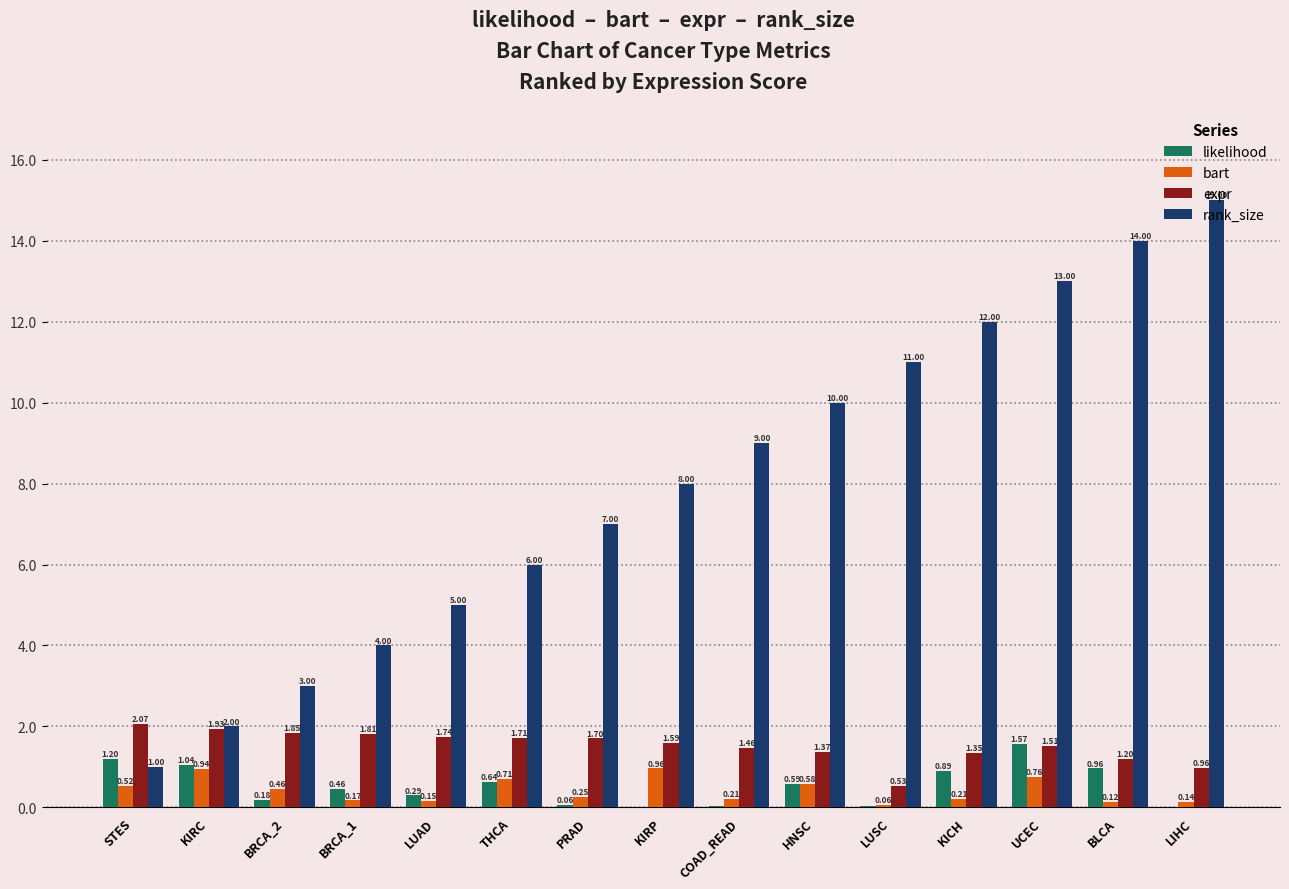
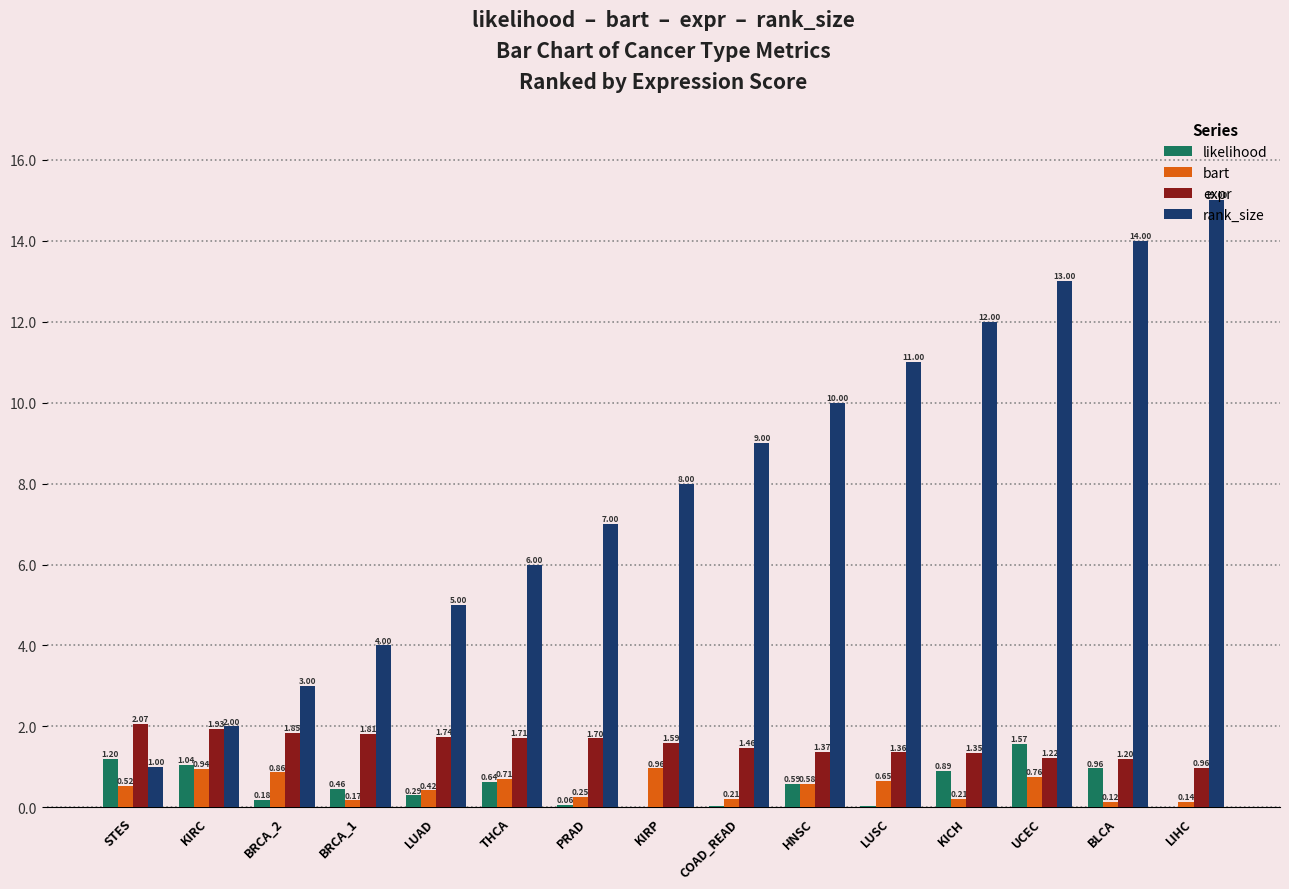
  {
    "likelihood": {
      "STES": 1.20,
      "KIRC": 1.04,
      "BRCA_2": 0.18,
      "BRCA_1": 0.46,
      "LUAD": 0.29,
      "THCA": 0.64,
      "PRAD": 0.06,
      "HNSC": 0.59,
      "KICH": 0.89,
      "UCEC": 1.57,
      "BLCA": 0.96
    },
    "bart": {
      "STES": 0.52,
      "KIRC": 0.94,
-     "BRCA_2": 0.46,
+     "BRCA_2": 0.86,
      "BRCA_1": 0.17,
-     "LUAD": 0.15,
+     "LUAD": 0.42,
      "THCA": 0.71,
      "PRAD": 0.25,
      "KIRP": 0.96,
      "COAD_READ": 0.21,
      "HNSC": 0.58,
-     "LUSC": 0.06,
+     "LUSC": 0.65,
      "KICH": 0.21,
      "UCEC": 0.76,
      "BLCA": 0.12,
      "LIHC": 0.14
    },
    "expr": {
      "STES": 2.07,
      "KIRC": 1.93,
      "BRCA_2": 1.85,
      "BRCA_1": 1.81,
      "LUAD": 1.74,
      "THCA": 1.71,
      "PRAD": 1.70,
      "KIRP": 1.59,
      "COAD_READ": 1.46,
      "HNSC": 1.37,
-     "LUSC": 0.53,
+     "LUSC": 1.36,
      "KICH": 1.35,
-     "UCEC": 1.51,
+     "UCEC": 1.22,
      "BLCA": 1.20,
      "LIHC": 0.96
    },
    "rank_size": {
      "STES": 1.00,
      "KIRC": 2.00,
      "BRCA_2": 3.00,
      "BRCA_1": 4.00,
      "LUAD": 5.00,
      "THCA": 6.00,
      "PRAD": 7.00,
      "KIRP": 8.00,
      "COAD_READ": 9.00,
      "HNSC": 10.00,
      "LUSC": 11.00,
      "KICH": 12.00,
      "UCEC": 13.00,
      "BLCA": 14.00,
      "LIHC": 15.00
    }
  }
